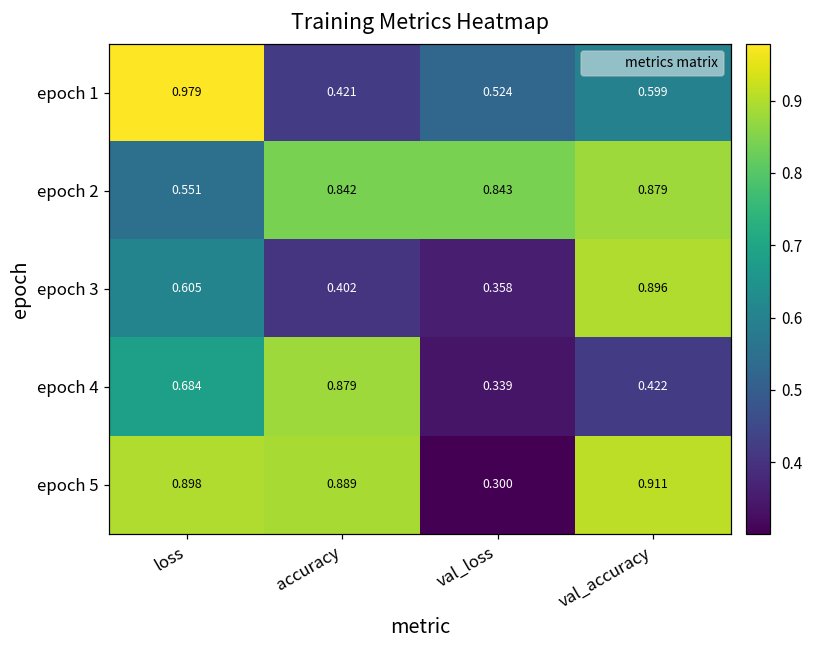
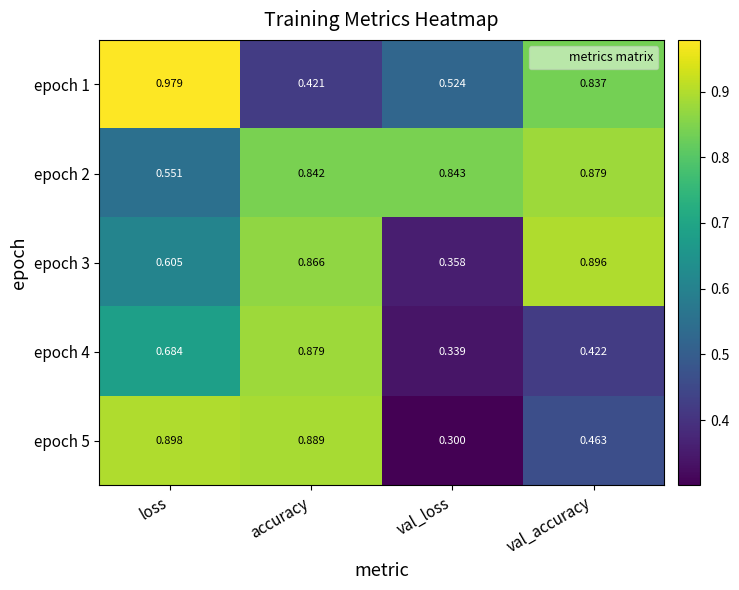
  {
    "epoch 1": {
      "loss": 0.979,
      "accuracy": 0.421,
      "val_loss": 0.524,
-     "val_accuracy": 0.599
+     "val_accuracy": 0.837
    },
    "epoch 2": {
      "loss": 0.551,
      "accuracy": 0.842,
      "val_loss": 0.843,
      "val_accuracy": 0.879
    },
    "epoch 3": {
      "loss": 0.605,
-     "accuracy": 0.402,
+     "accuracy": 0.866,
      "val_loss": 0.358,
      "val_accuracy": 0.896
    },
    "epoch 4": {
      "loss": 0.684,
      "accuracy": 0.879,
      "val_loss": 0.339,
      "val_accuracy": 0.422
    },
    "epoch 5": {
      "loss": 0.898,
      "accuracy": 0.889,
      "val_loss": 0.300,
-     "val_accuracy": 0.911
+     "val_accuracy": 0.463
    }
  }
